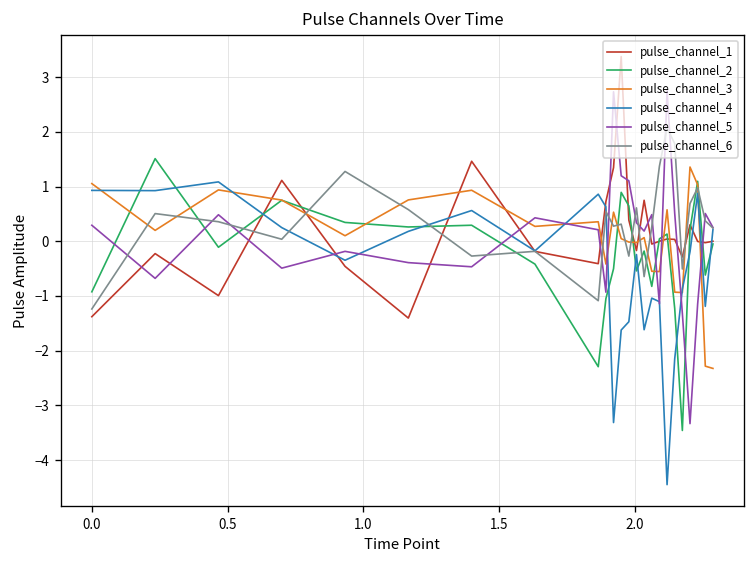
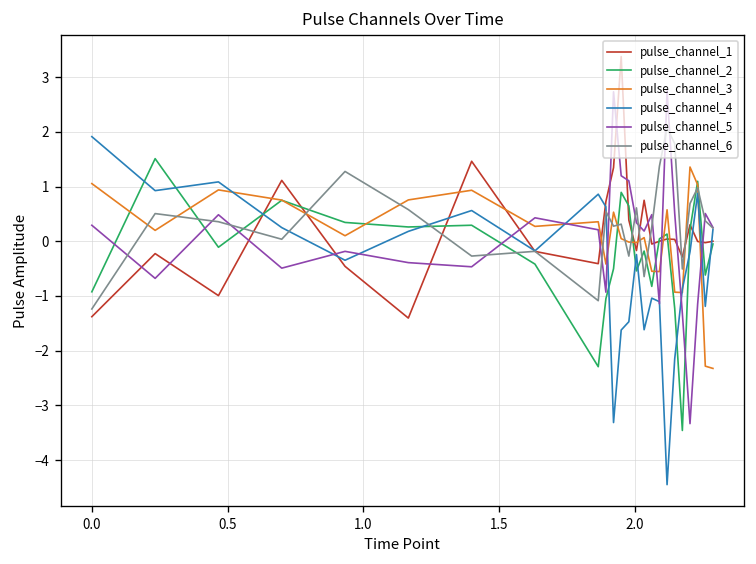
  {
    "pulse_channel_1": {
      "0.0": -1.4
    },
    "pulse_channel_2": {
      "0.0": -0.9
    },
    "pulse_channel_3": {
      "0.0": 1.1
    },
    "pulse_channel_4": {
-     "0.0": 0.9
+     "0.0": 1.9
    },
    "pulse_channel_5": {
      "0.0": 0.3
    },
    "pulse_channel_6": {
      "0.0": -1.2
    }
  }
